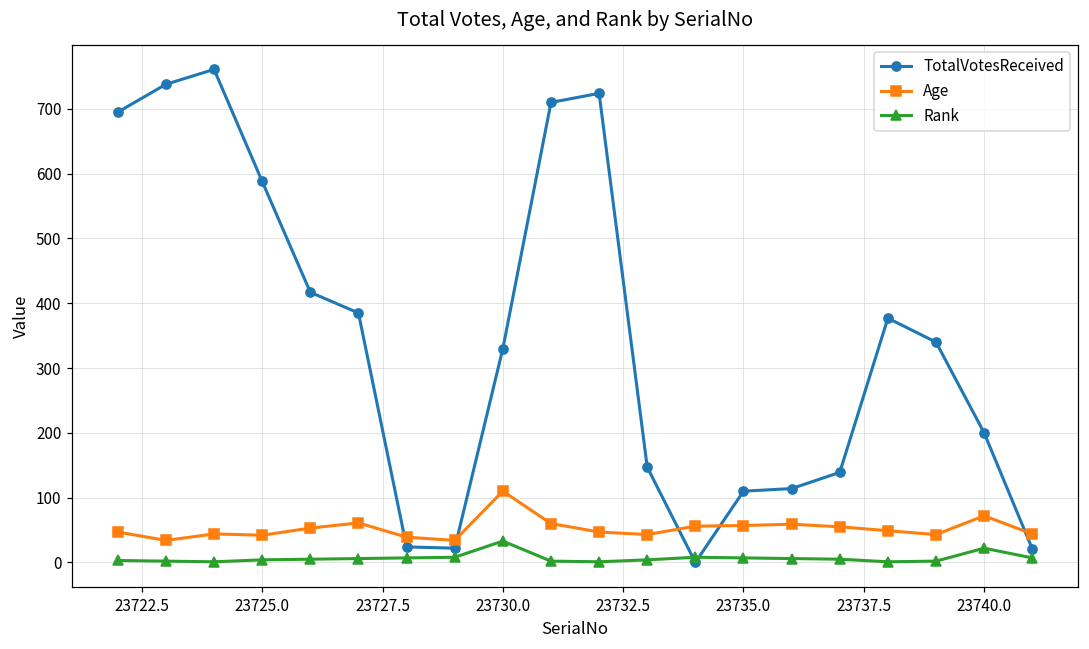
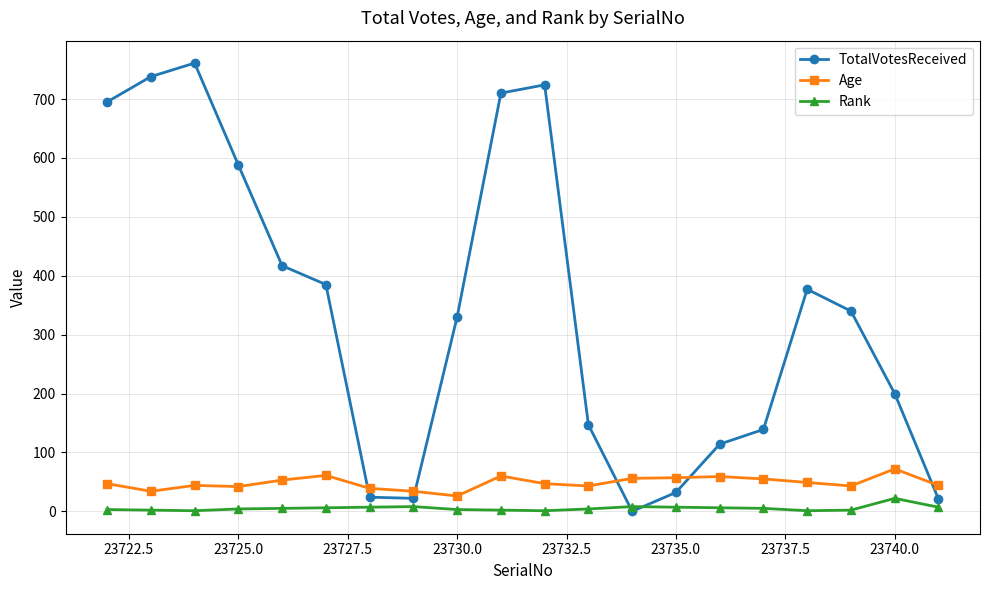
  {
    "TotalVotesReceived": {
      "23725.0": 590,
      "23730.0": 330,
-     "23735.0": 110,
+     "23735.0": 30,
      "23740.0": 200
    },
    "Age": {
      "23725.0": 40,
-     "23730.0": 110,
+     "23730.0": 30,
      "23735.0": 60,
      "23740.0": 70
    },
    "Rank": {
      "23725.0": 0,
-     "23730.0": 30,
+     "23730.0": 0,
      "23735.0": 10,
      "23740.0": 20
    }
  }
